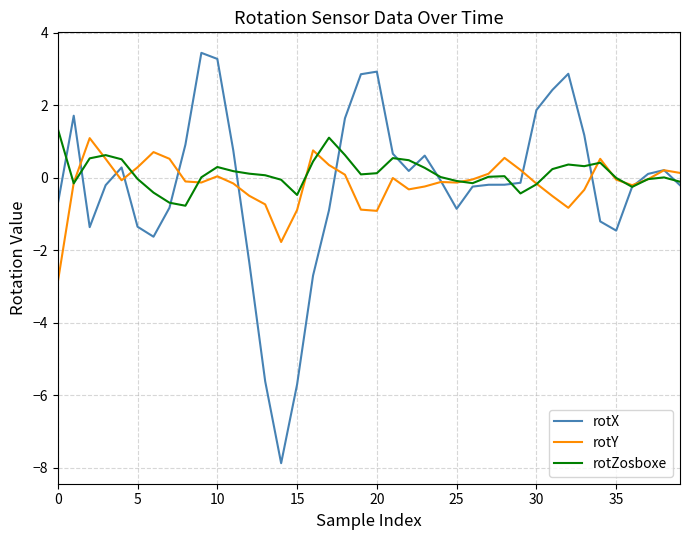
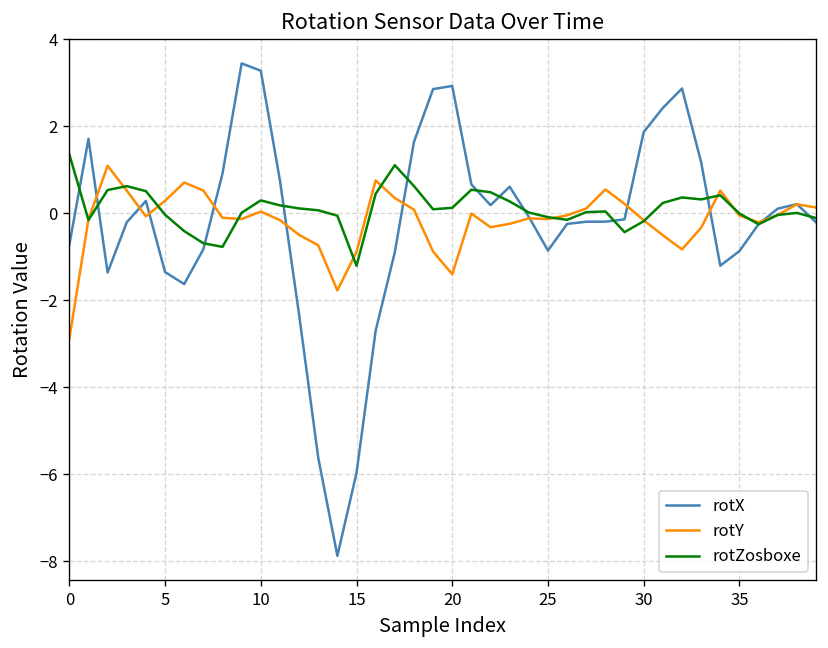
  {
    "rotX": {
      "0": -0.7,
      "5": -1.4,
      "10": 3.3,
-     "15": -5.7,
+     "15": -6.0,
      "20": 2.9,
      "25": -0.9,
      "30": 1.9,
-     "35": -1.5
+     "35": -0.9
    },
    "rotY": {
      "0": -2.9,
      "5": 0.3,
      "10": 0.0,
      "15": -0.9,
-     "20": -0.9
+     "20": -1.4
    },
    "rotZosboxe": {
      "0": 1.4,
      "5": 0.0,
      "10": 0.3,
-     "15": -0.5,
+     "15": -1.2,
      "20": 0.1
    }
  }
